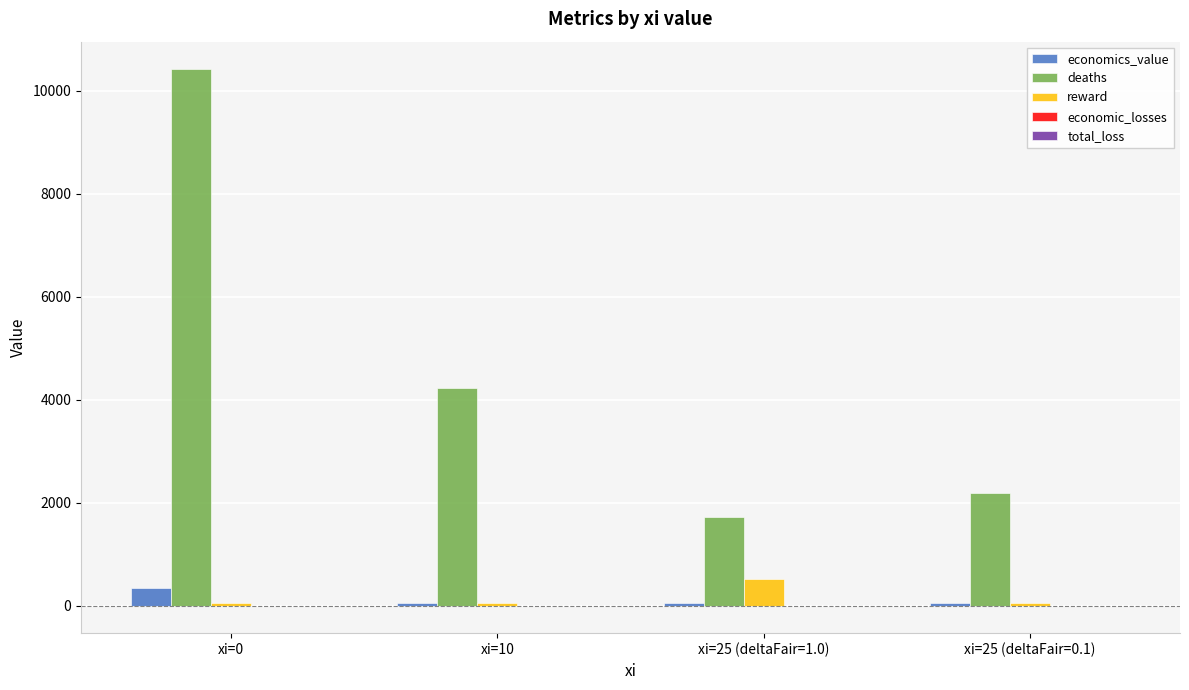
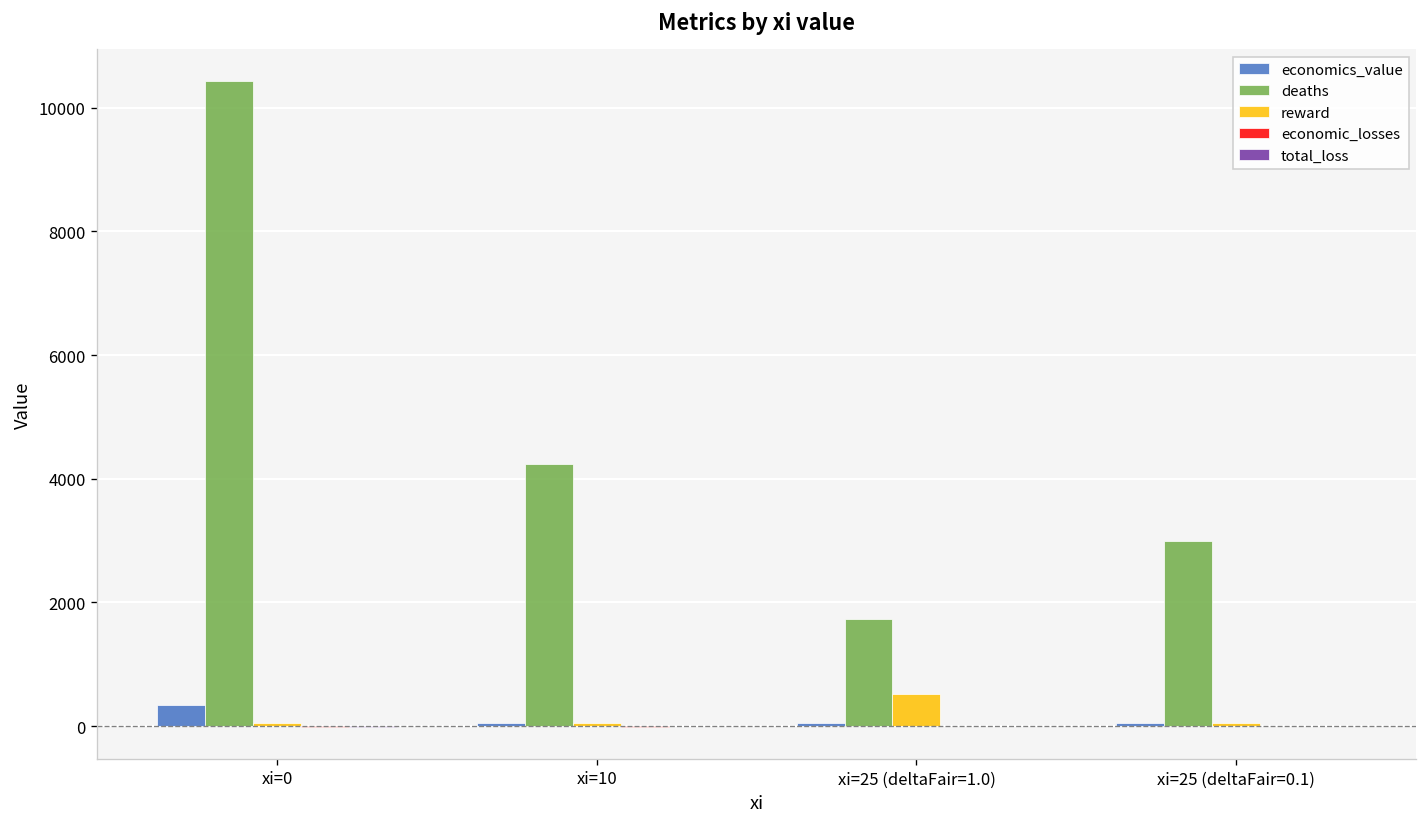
  {
    "economics_value": {
      "xi=0": 300,
      "xi=10": 100,
      "xi=25 (deltaFair=1.0)": 100,
      "xi=25 (deltaFair=0.1)": 100
    },
    "deaths": {
      "xi=0": 10400,
      "xi=10": 4200,
      "xi=25 (deltaFair=1.0)": 1700,
-     "xi=25 (deltaFair=0.1)": 2200
+     "xi=25 (deltaFair=0.1)": 3000
    },
    "reward": {
      "xi=0": 100,
      "xi=10": 100,
      "xi=25 (deltaFair=1.0)": 500,
      "xi=25 (deltaFair=0.1)": 100
    }
  }
